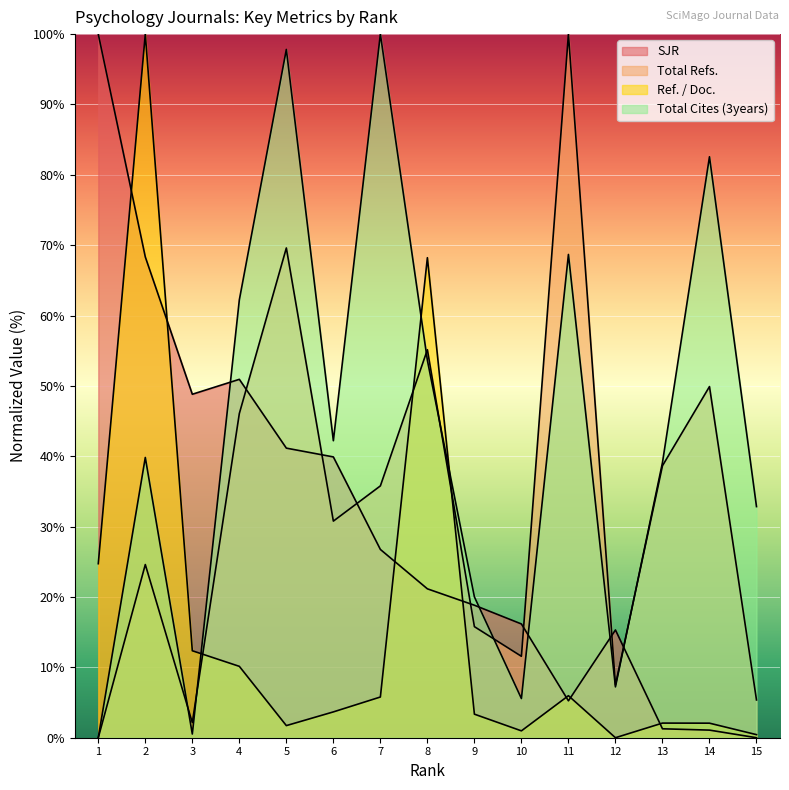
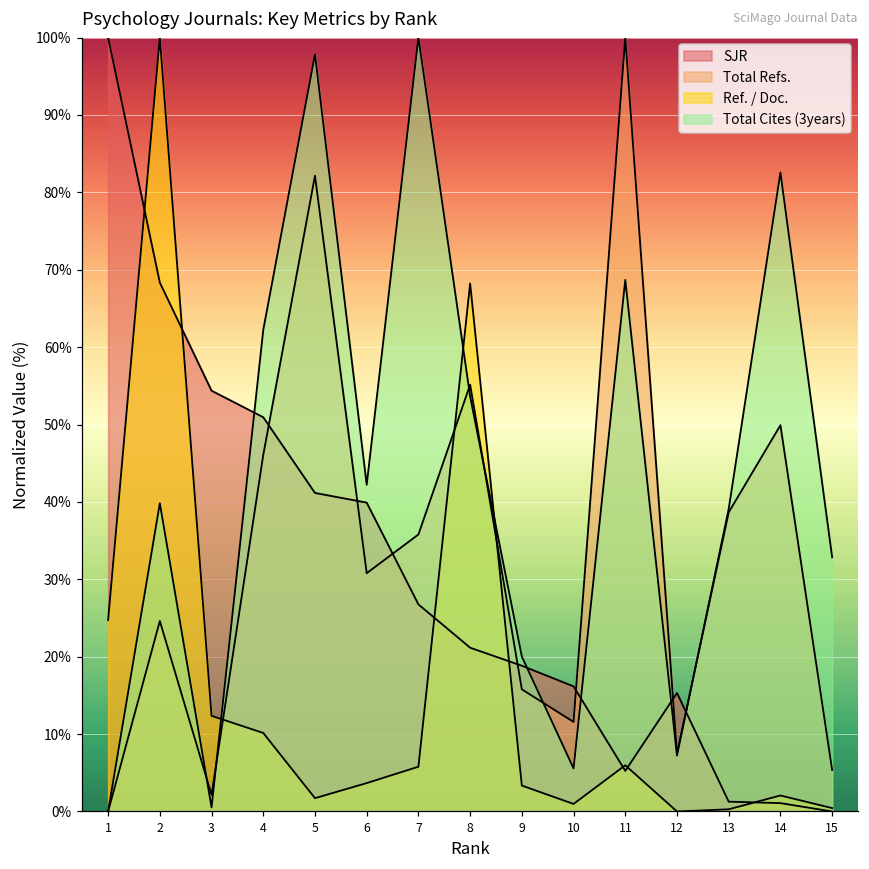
  {
    "SJR": {
      "1": "100%",
      "2": "68%",
-     "3": "49%",
+     "3": "54%",
      "4": "51%",
      "5": "41%",
      "6": "40%",
      "7": "27%",
      "8": "21%",
      "9": "19%",
      "10": "16%",
      "11": "5%",
      "12": "15%",
      "13": "1%",
      "14": "1%",
      "15": "0%"
    },
    "Total Refs.": {
      "2": "25%",
      "3": "2%",
      "4": "46%",
-     "5": "70%",
+     "5": "82%",
      "6": "31%",
      "7": "36%",
      "8": "55%",
      "9": "16%",
      "10": "12%",
      "11": "100%",
      "13": "39%",
      "14": "50%",
      "15": "5%"
    },
    "Ref. / Doc.": {
      "1": "25%",
      "2": "100%",
      "3": "12%",
      "4": "10%",
      "5": "2%",
      "6": "4%",
      "7": "6%",
      "8": "68%",
      "9": "3%",
      "10": "1%",
      "11": "6%",
      "12": "0%",
-     "13": "2%",
+     "13": "0%",
      "14": "2%",
      "15": "0%"
    },
    "Total Cites (3years)": {
      "2": "40%",
      "3": "1%",
      "4": "62%",
      "5": "98%",
      "6": "42%",
      "7": "100%",
      "8": "54%",
      "9": "20%",
      "10": "6%",
      "11": "69%",
      "13": "39%",
      "14": "83%",
      "15": "33%"
    }
  }
